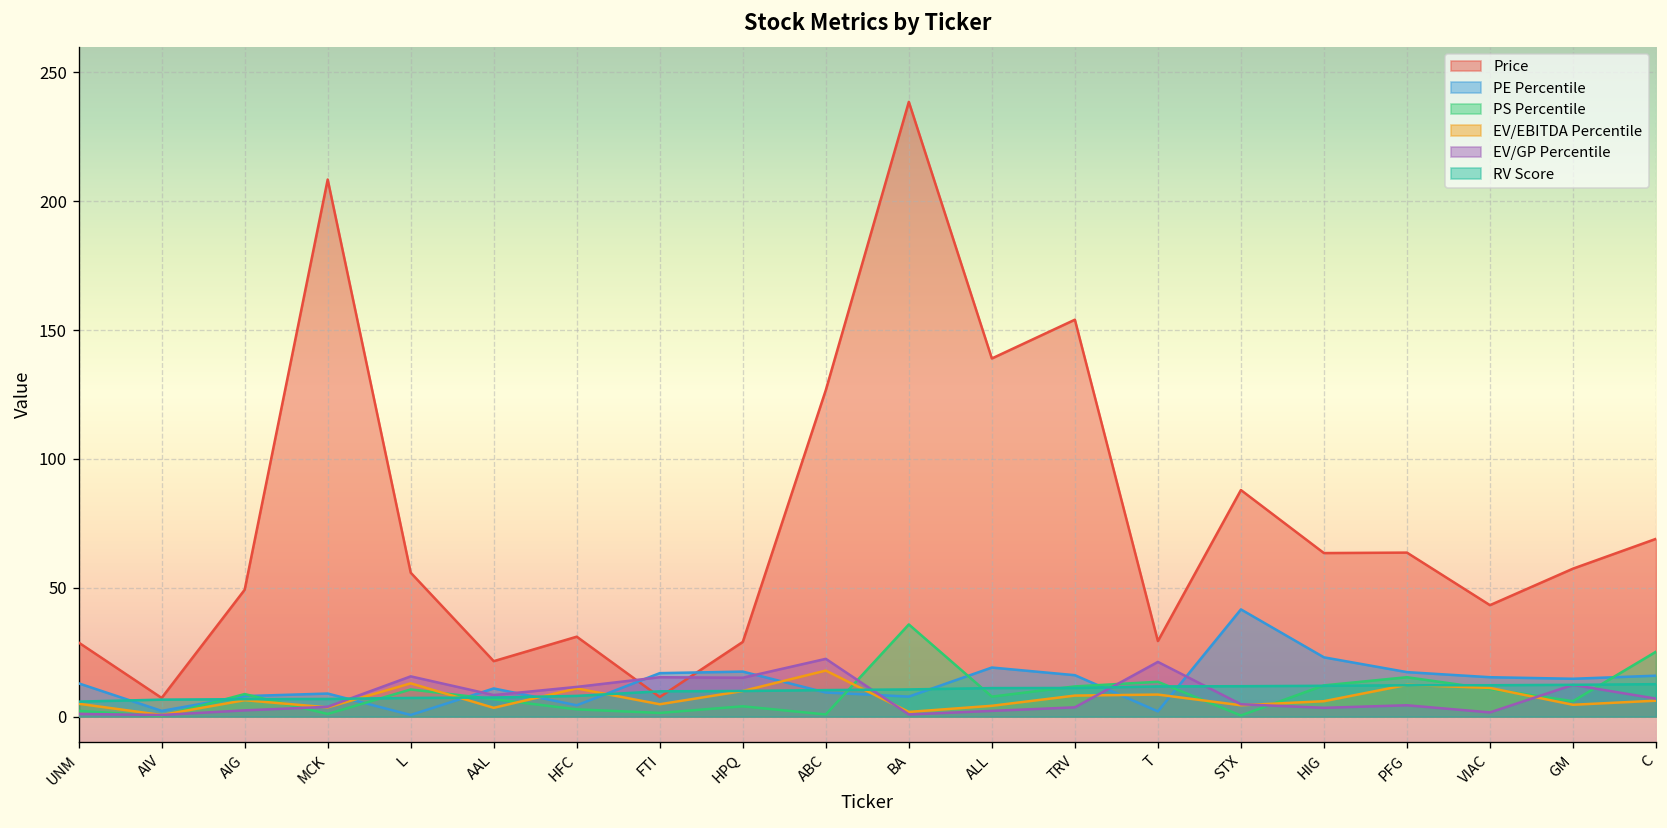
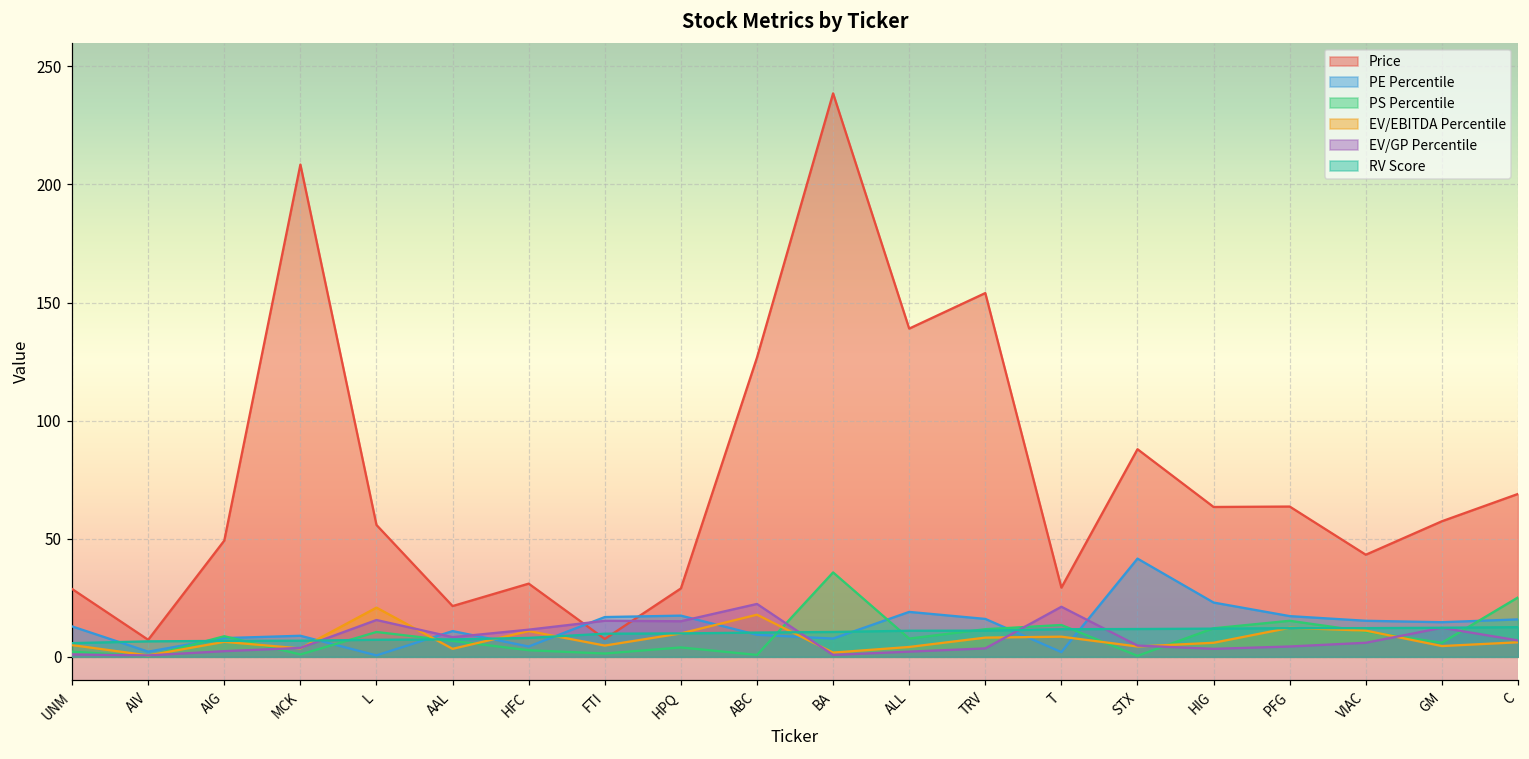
  {
    "Price": {
      "UNM": 29,
      "AIG": 49,
      "MCK": 208,
      "L": 56,
      "AAL": 21,
      "HFC": 31,
      "FTI": 8,
      "HPQ": 29,
      "ABC": 127,
      "BA": 239,
      "ALL": 139,
      "TRV": 154,
      "T": 29,
      "STX": 88,
      "HIG": 63,
      "PFG": 64,
      "VIAC": 43,
      "GM": 57,
      "C": 69
    },
    "EV/EBITDA Percentile": {
-     "L": 13,
+     "L": 21,
      "AAL": 3,
      "FTI": 5,
      "ABC": 18,
      "ALL": 4,
      "TRV": 8,
      "T": 9,
      "HIG": 6,
      "GM": 5
    },
    "EV/GP Percentile": {
      "UNM": 1,
      "AIG": 2,
      "L": 16,
      "FTI": 15,
      "HPQ": 15,
      "ABC": 22,
      "ALL": 2,
      "TRV": 4,
      "T": 21,
      "HIG": 3,
      "PFG": 4,
-     "VIAC": 2
+     "VIAC": 6
    }
  }
